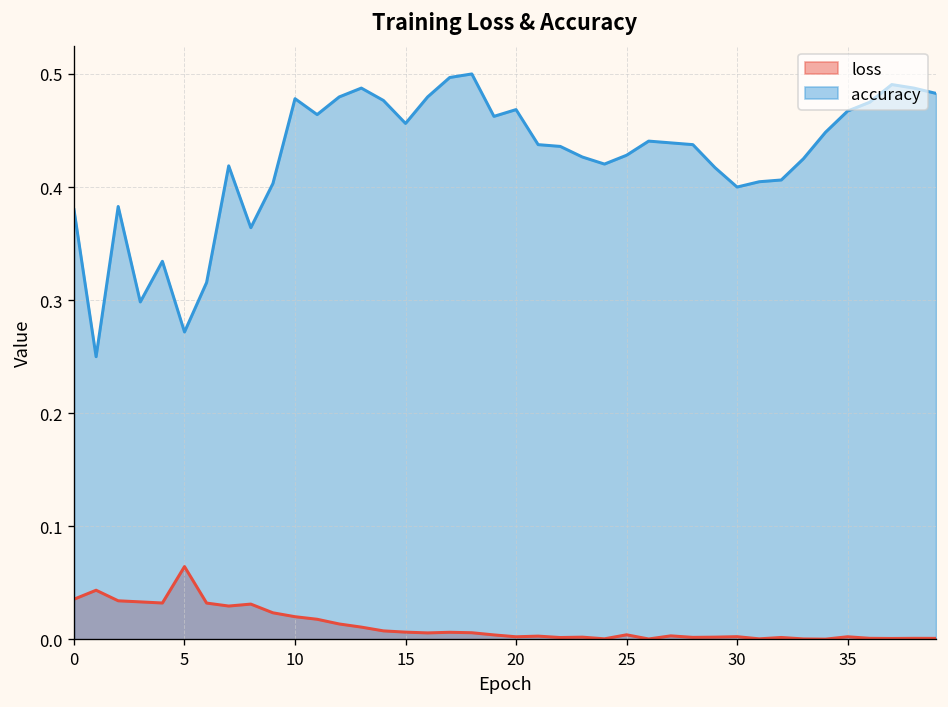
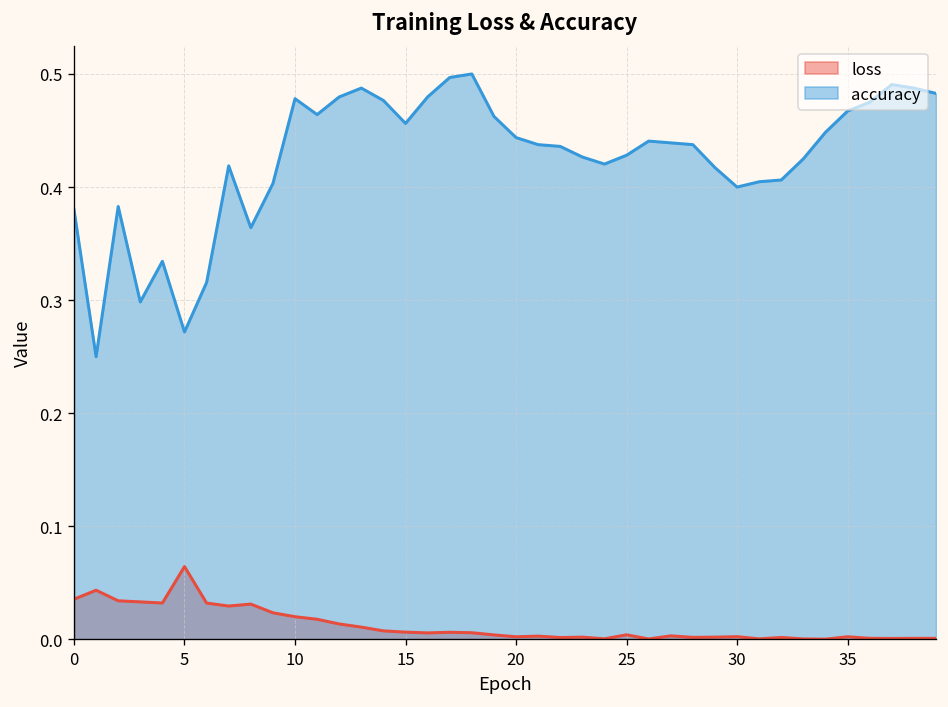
  {
    "loss": {
      "0": 0.04,
      "5": 0.06,
      "10": 0.02,
      "15": 0.01,
      "20": 0.00,
      "25": 0.00,
      "30": 0.00,
      "35": 0.00
    },
    "accuracy": {
      "0": 0.38,
      "5": 0.27,
      "10": 0.48,
      "15": 0.46,
-     "20": 0.47,
+     "20": 0.44,
      "25": 0.43,
      "30": 0.40,
      "35": 0.47
    }
  }
